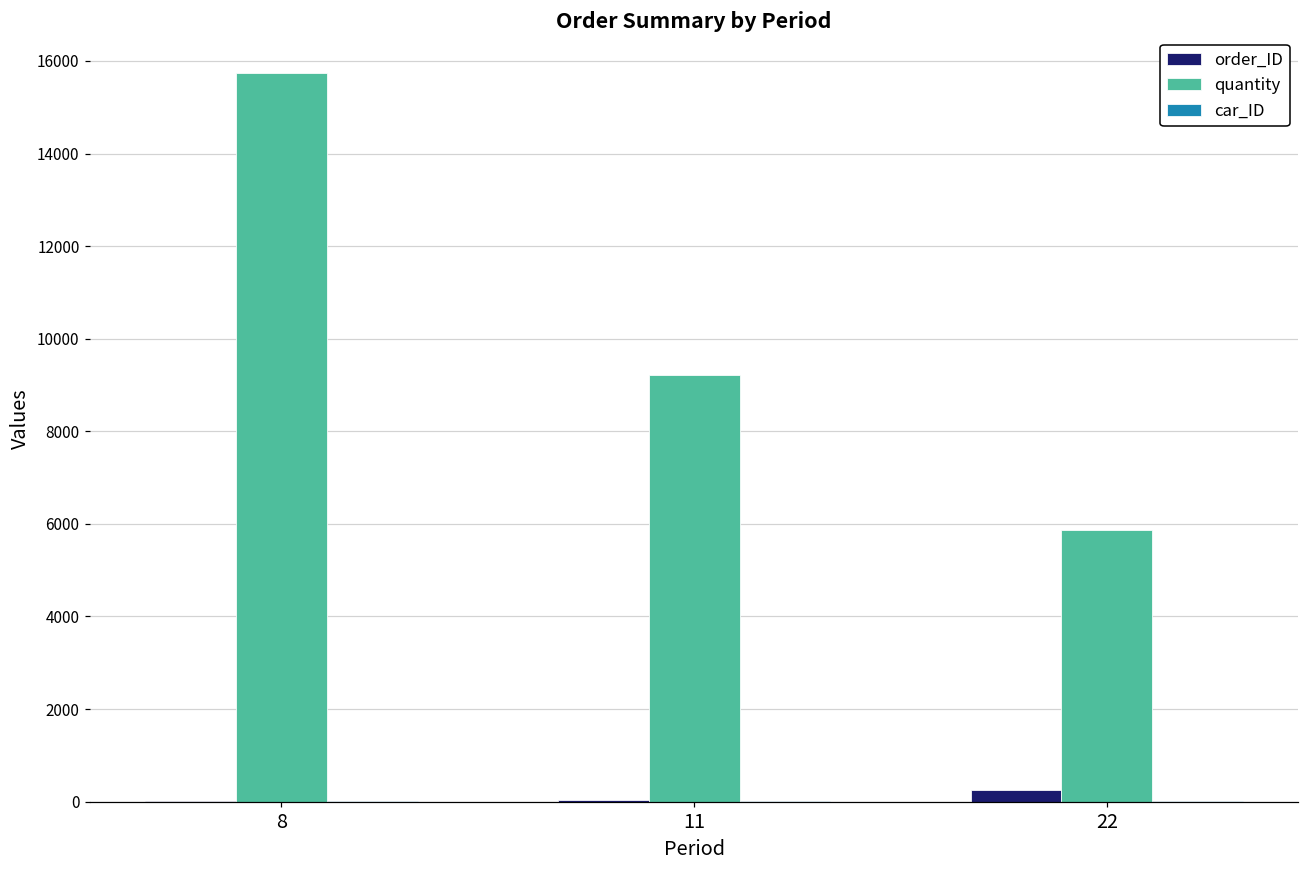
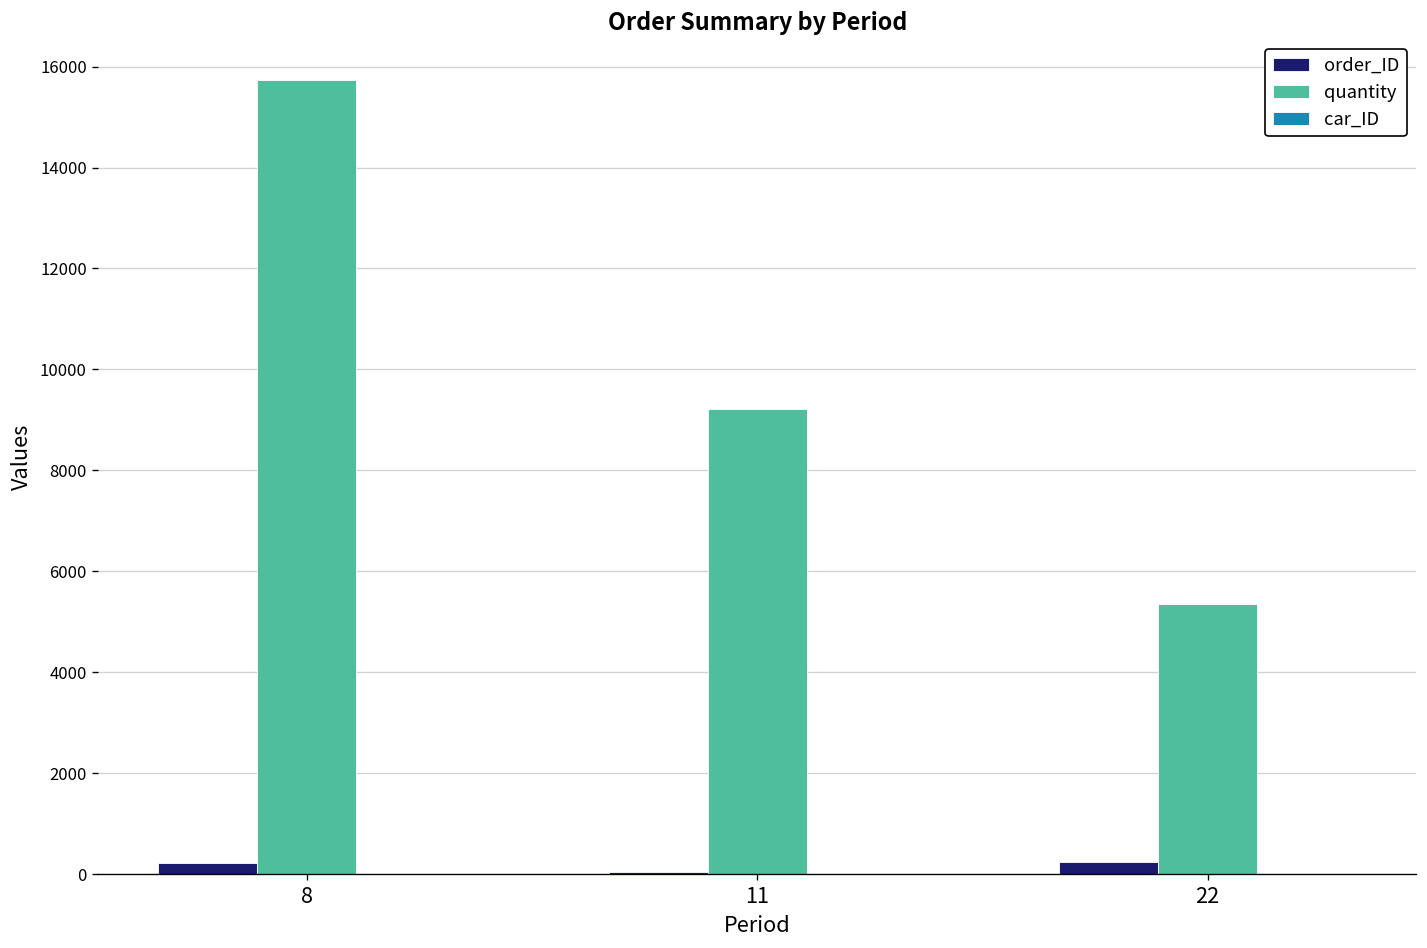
  {
    "order_ID": {
-     "8": 0,
+     "8": 200,
      "22": 200
    },
    "quantity": {
      "8": 15700,
      "11": 9200,
-     "22": 5900
+     "22": 5300
    }
  }
